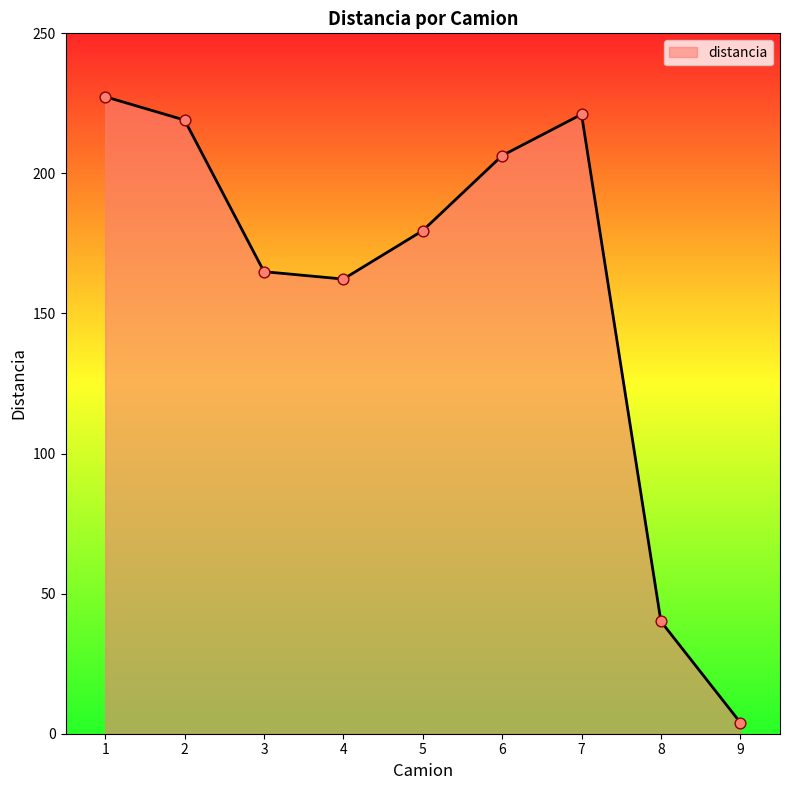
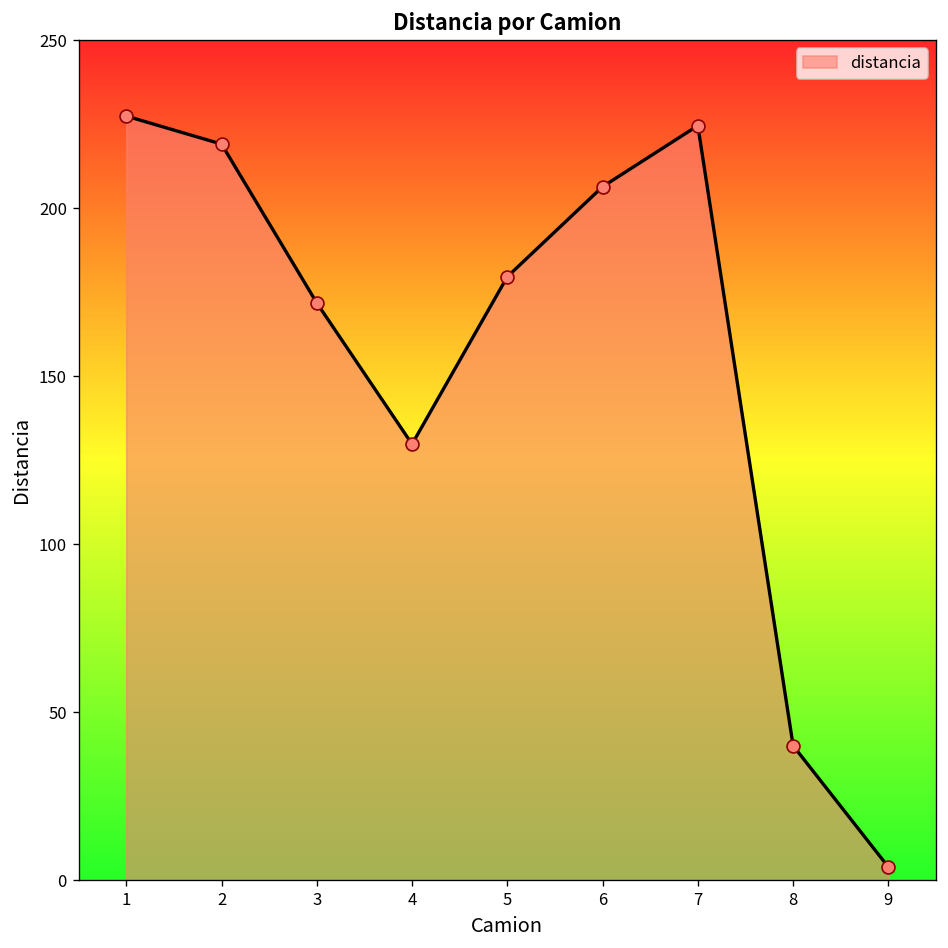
  {
    "1": 227,
    "2": 219,
-   "3": 165,
-   "4": 162,
+   "3": 172,
+   "4": 130,
    "5": 180,
    "6": 206,
-   "7": 221,
+   "7": 225,
    "8": 40,
    "9": 4
  }
